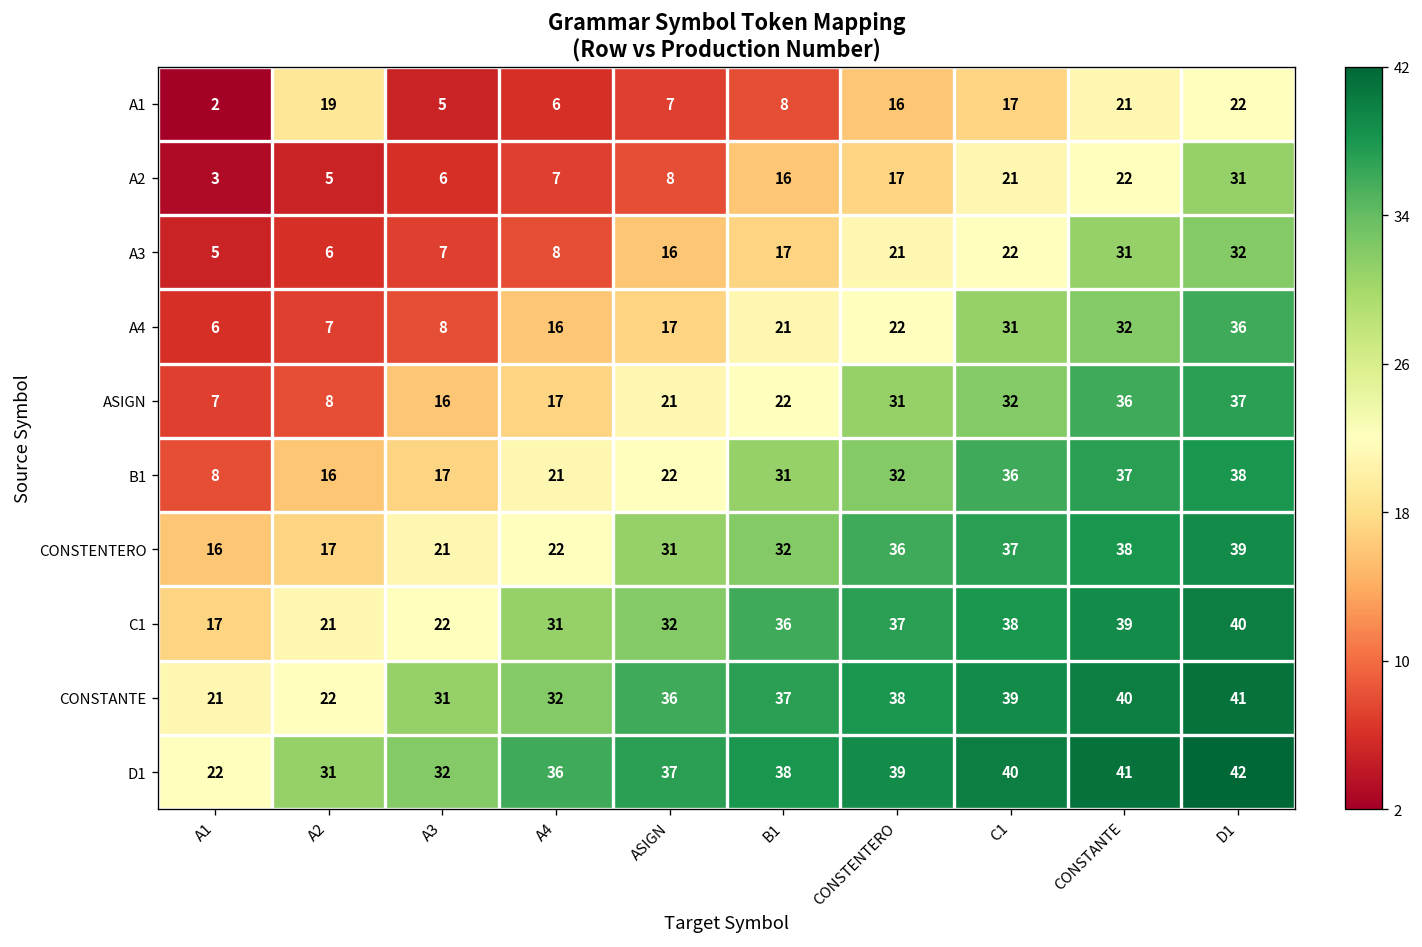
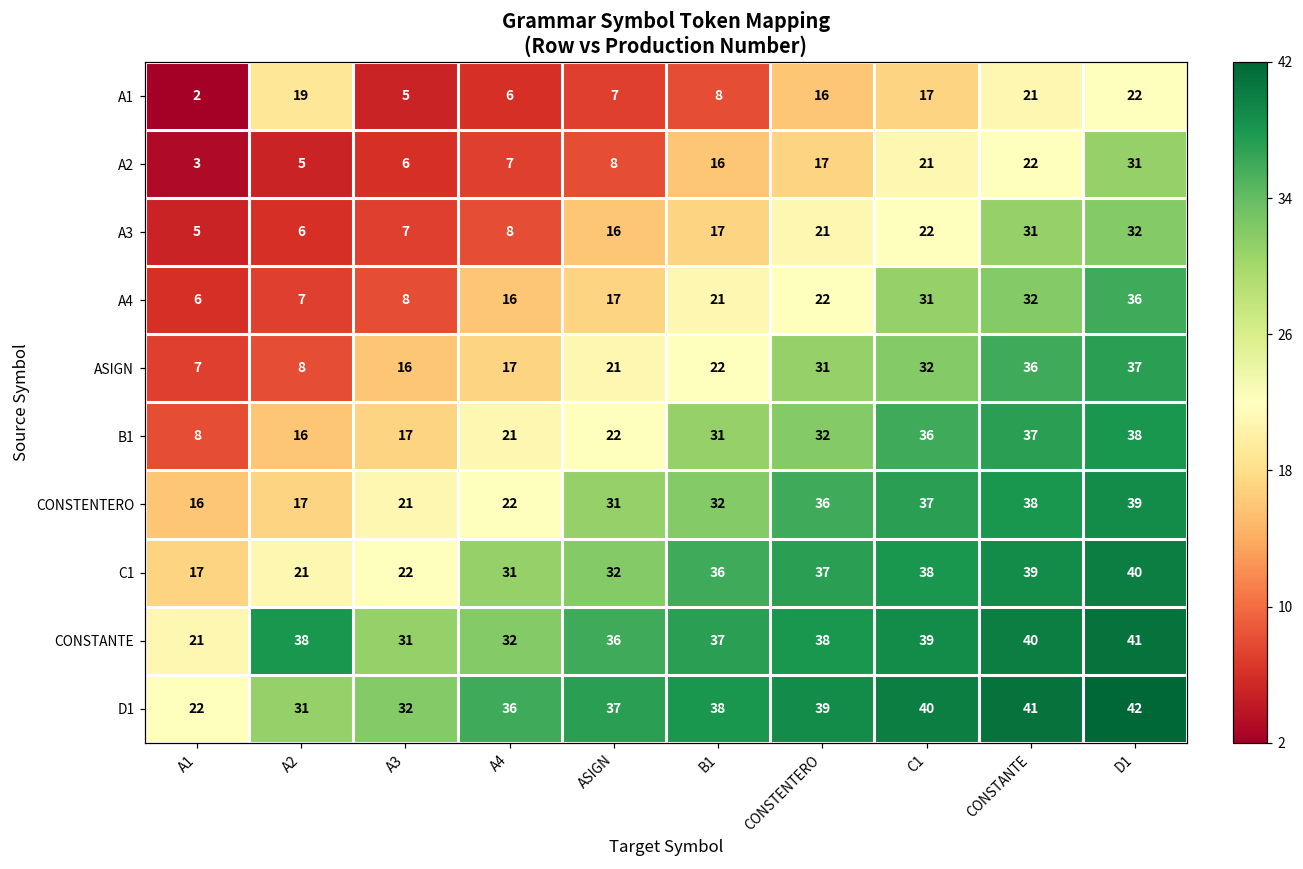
  {
    "A1": {
      "A1": 2,
      "A2": 19,
      "A3": 5,
      "A4": 6,
      "ASIGN": 7,
      "B1": 8,
      "CONSTENTERO": 16,
      "C1": 17,
      "CONSTANTE": 21,
      "D1": 22
    },
    "A2": {
      "A1": 3,
      "A2": 5,
      "A3": 6,
      "A4": 7,
      "ASIGN": 8,
      "B1": 16,
      "CONSTENTERO": 17,
      "C1": 21,
      "CONSTANTE": 22,
      "D1": 31
    },
    "A3": {
      "A1": 5,
      "A2": 6,
      "A3": 7,
      "A4": 8,
      "ASIGN": 16,
      "B1": 17,
      "CONSTENTERO": 21,
      "C1": 22,
      "CONSTANTE": 31,
      "D1": 32
    },
    "A4": {
      "A1": 6,
      "A2": 7,
      "A3": 8,
      "A4": 16,
      "ASIGN": 17,
      "B1": 21,
      "CONSTENTERO": 22,
      "C1": 31,
      "CONSTANTE": 32,
      "D1": 36
    },
    "ASIGN": {
      "A1": 7,
      "A2": 8,
      "A3": 16,
      "A4": 17,
      "ASIGN": 21,
      "B1": 22,
      "CONSTENTERO": 31,
      "C1": 32,
      "CONSTANTE": 36,
      "D1": 37
    },
    "B1": {
      "A1": 8,
      "A2": 16,
      "A3": 17,
      "A4": 21,
      "ASIGN": 22,
      "B1": 31,
      "CONSTENTERO": 32,
      "C1": 36,
      "CONSTANTE": 37,
      "D1": 38
    },
    "CONSTENTERO": {
      "A1": 16,
      "A2": 17,
      "A3": 21,
      "A4": 22,
      "ASIGN": 31,
      "B1": 32,
      "CONSTENTERO": 36,
      "C1": 37,
      "CONSTANTE": 38,
      "D1": 39
    },
    "C1": {
      "A1": 17,
      "A2": 21,
      "A3": 22,
      "A4": 31,
      "ASIGN": 32,
      "B1": 36,
      "CONSTENTERO": 37,
      "C1": 38,
      "CONSTANTE": 39,
      "D1": 40
    },
    "CONSTANTE": {
      "A1": 21,
-     "A2": 22,
+     "A2": 38,
      "A3": 31,
      "A4": 32,
      "ASIGN": 36,
      "B1": 37,
      "CONSTENTERO": 38,
      "C1": 39,
      "CONSTANTE": 40,
      "D1": 41
    },
    "D1": {
      "A1": 22,
      "A2": 31,
      "A3": 32,
      "A4": 36,
      "ASIGN": 37,
      "B1": 38,
      "CONSTENTERO": 39,
      "C1": 40,
      "CONSTANTE": 41,
      "D1": 42
    }
  }
